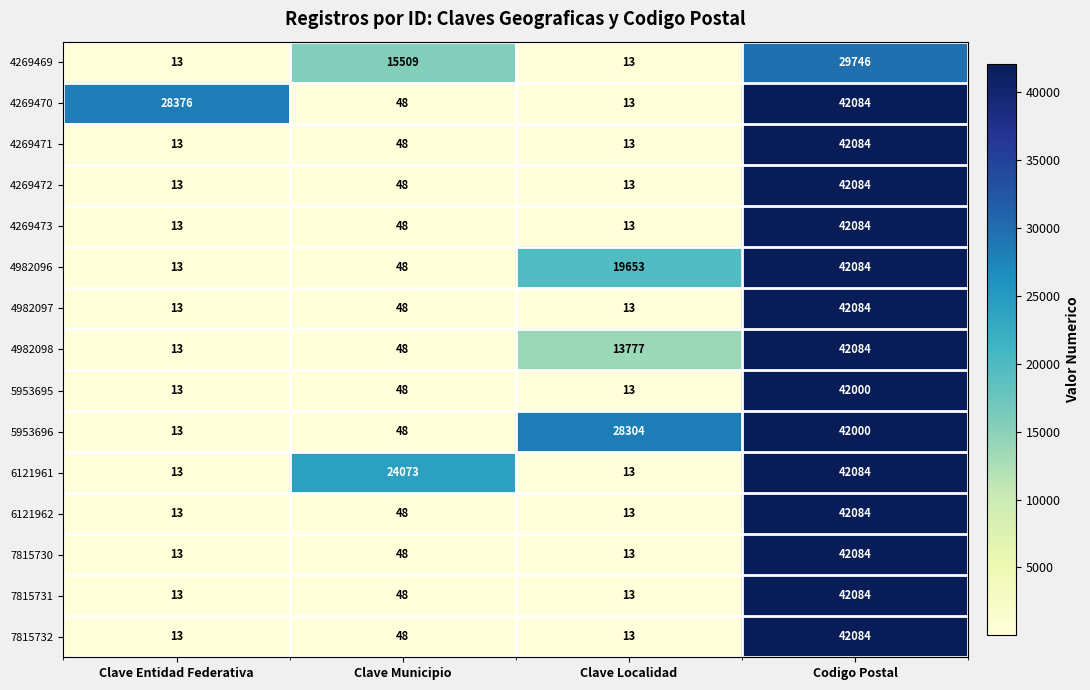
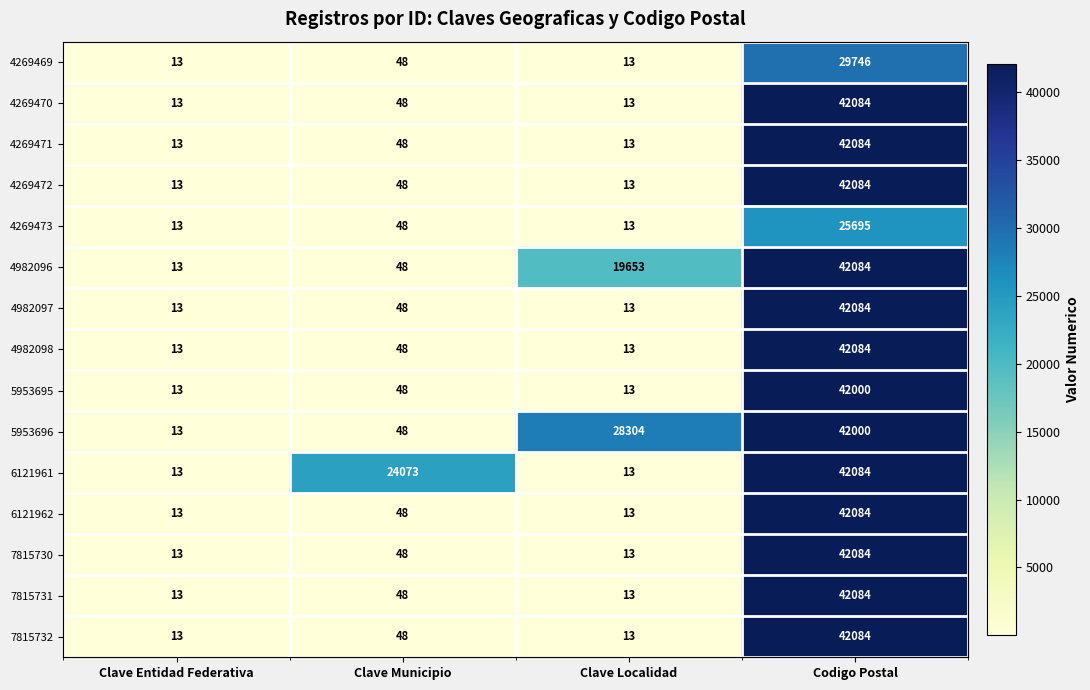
  {
    "4269469": {
      "Clave Entidad Federativa": 13,
-     "Clave Municipio": 15509,
+     "Clave Municipio": 48,
      "Clave Localidad": 13,
      "Codigo Postal": 29746
    },
    "4269470": {
-     "Clave Entidad Federativa": 28376,
+     "Clave Entidad Federativa": 13,
      "Clave Municipio": 48,
      "Clave Localidad": 13,
      "Codigo Postal": 42084
    },
    "4269471": {
      "Clave Entidad Federativa": 13,
      "Clave Municipio": 48,
      "Clave Localidad": 13,
      "Codigo Postal": 42084
    },
    "4269472": {
      "Clave Entidad Federativa": 13,
      "Clave Municipio": 48,
      "Clave Localidad": 13,
      "Codigo Postal": 42084
    },
    "4269473": {
      "Clave Entidad Federativa": 13,
      "Clave Municipio": 48,
      "Clave Localidad": 13,
-     "Codigo Postal": 42084
+     "Codigo Postal": 25695
    },
    "4982096": {
      "Clave Entidad Federativa": 13,
      "Clave Municipio": 48,
      "Clave Localidad": 19653,
      "Codigo Postal": 42084
    },
    "4982097": {
      "Clave Entidad Federativa": 13,
      "Clave Municipio": 48,
      "Clave Localidad": 13,
      "Codigo Postal": 42084
    },
    "4982098": {
      "Clave Entidad Federativa": 13,
      "Clave Municipio": 48,
-     "Clave Localidad": 13777,
+     "Clave Localidad": 13,
      "Codigo Postal": 42084
    },
    "5953695": {
      "Clave Entidad Federativa": 13,
      "Clave Municipio": 48,
      "Clave Localidad": 13,
      "Codigo Postal": 42000
    },
    "5953696": {
      "Clave Entidad Federativa": 13,
      "Clave Municipio": 48,
      "Clave Localidad": 28304,
      "Codigo Postal": 42000
    },
    "6121961": {
      "Clave Entidad Federativa": 13,
      "Clave Municipio": 24073,
      "Clave Localidad": 13,
      "Codigo Postal": 42084
    },
    "6121962": {
      "Clave Entidad Federativa": 13,
      "Clave Municipio": 48,
      "Clave Localidad": 13,
      "Codigo Postal": 42084
    },
    "7815730": {
      "Clave Entidad Federativa": 13,
      "Clave Municipio": 48,
      "Clave Localidad": 13,
      "Codigo Postal": 42084
    },
    "7815731": {
      "Clave Entidad Federativa": 13,
      "Clave Municipio": 48,
      "Clave Localidad": 13,
      "Codigo Postal": 42084
    },
    "7815732": {
      "Clave Entidad Federativa": 13,
      "Clave Municipio": 48,
      "Clave Localidad": 13,
      "Codigo Postal": 42084
    }
  }
